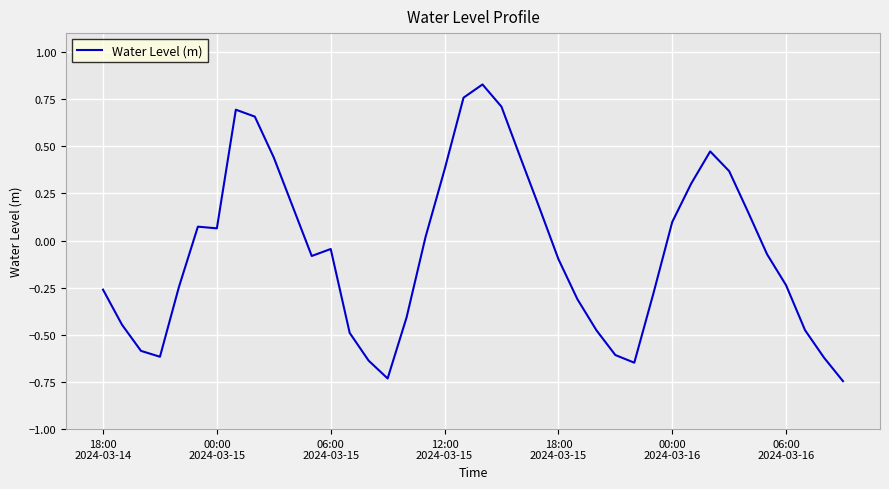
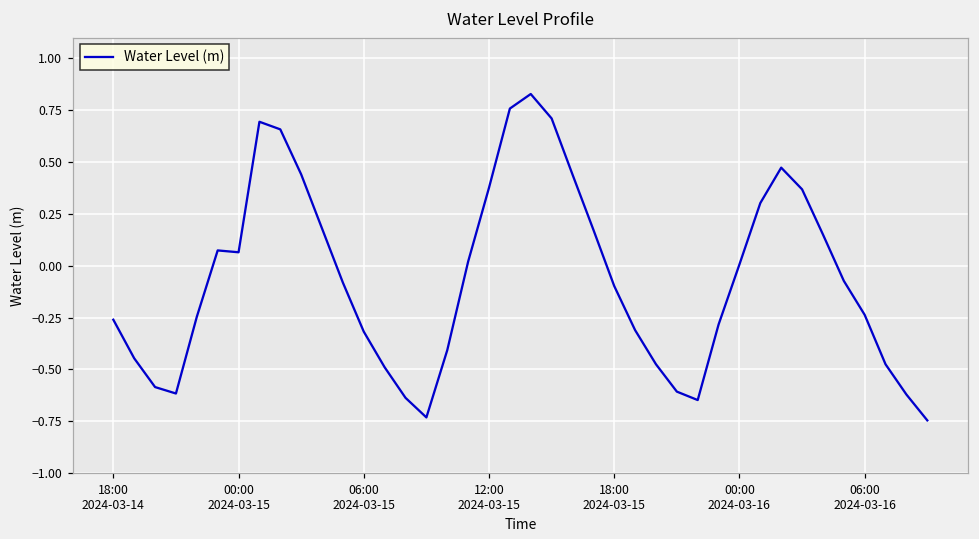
  {
    "18:00 2024-03-14": -0.26,
    "00:00 2024-03-15": 0.06,
-   "06:00 2024-03-15": -0.04,
+   "06:00 2024-03-15": -0.32,
    "12:00 2024-03-15": 0.38,
    "18:00 2024-03-15": -0.10,
-   "00:00 2024-03-16": 0.10,
+   "00:00 2024-03-16": 0.01,
    "06:00 2024-03-16": -0.24
  }
